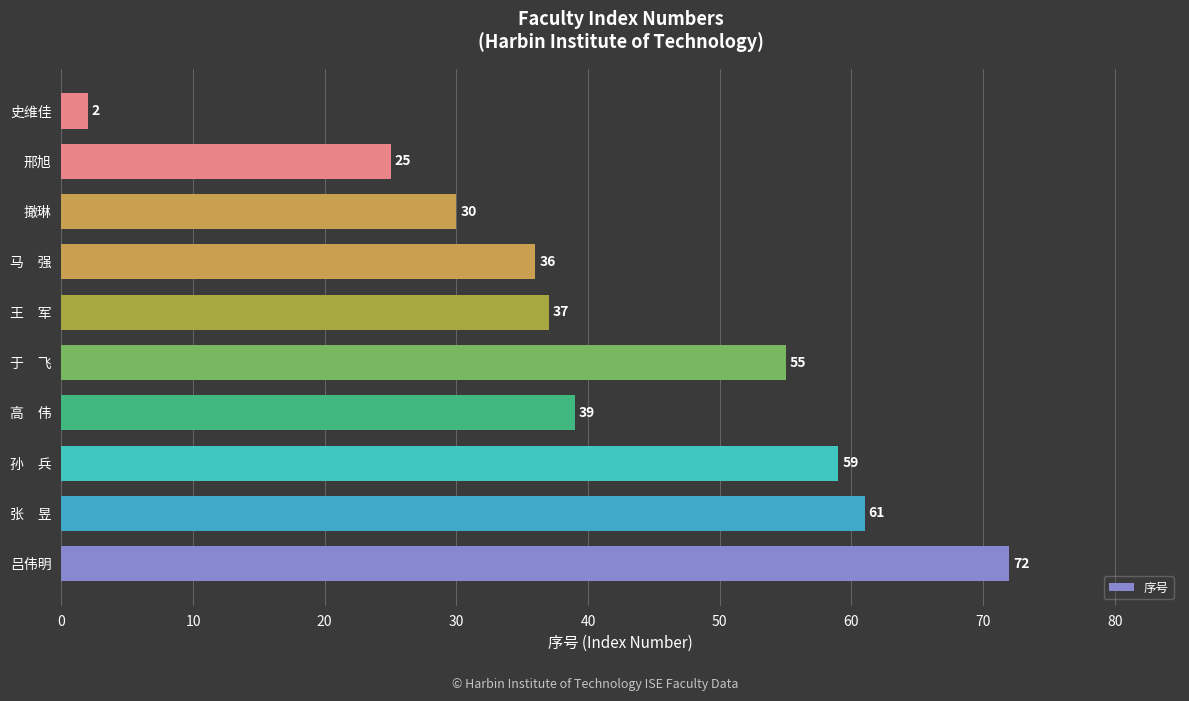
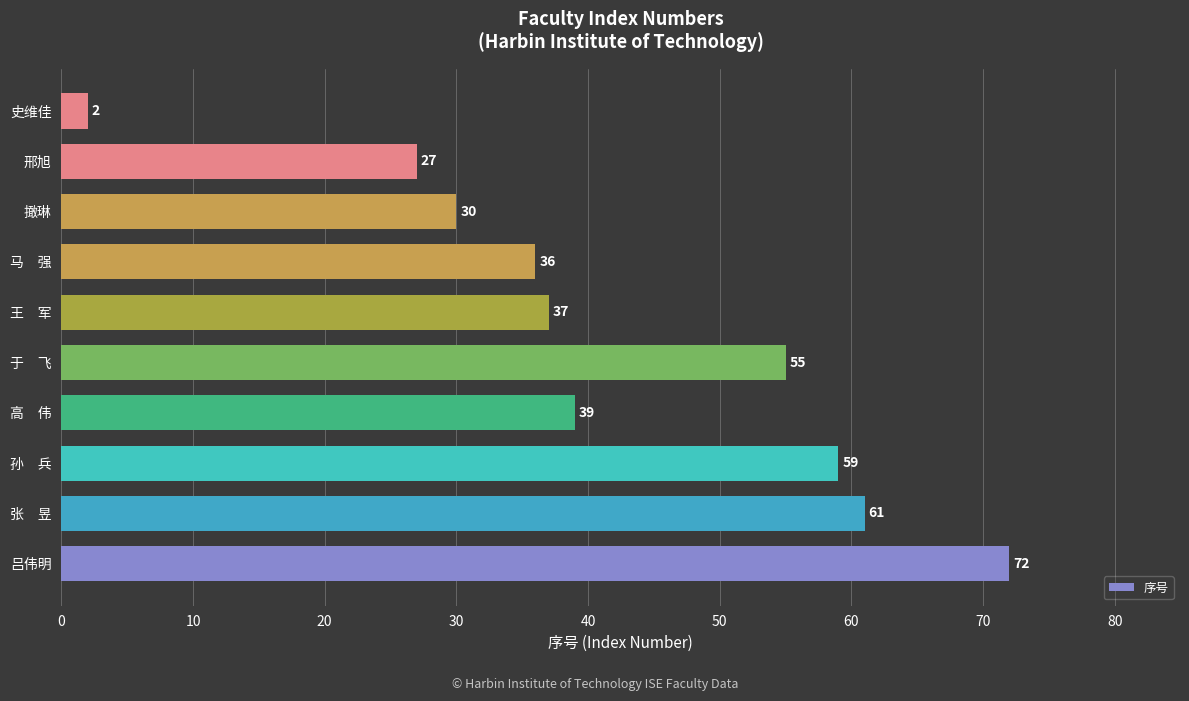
  {
    "史维佳": 2,
-   "邢旭": 25,
+   "邢旭": 27,
    "撖琳": 30,
    "马 强": 36,
    "王 军": 37,
    "于 飞": 55,
    "高 伟": 39,
    "孙 兵": 59,
    "张 昱": 61,
    "吕伟明": 72
  }
